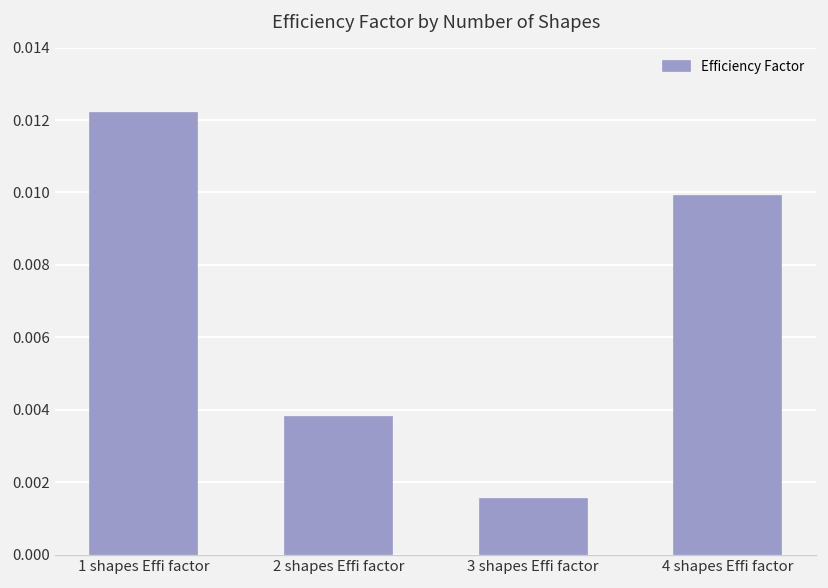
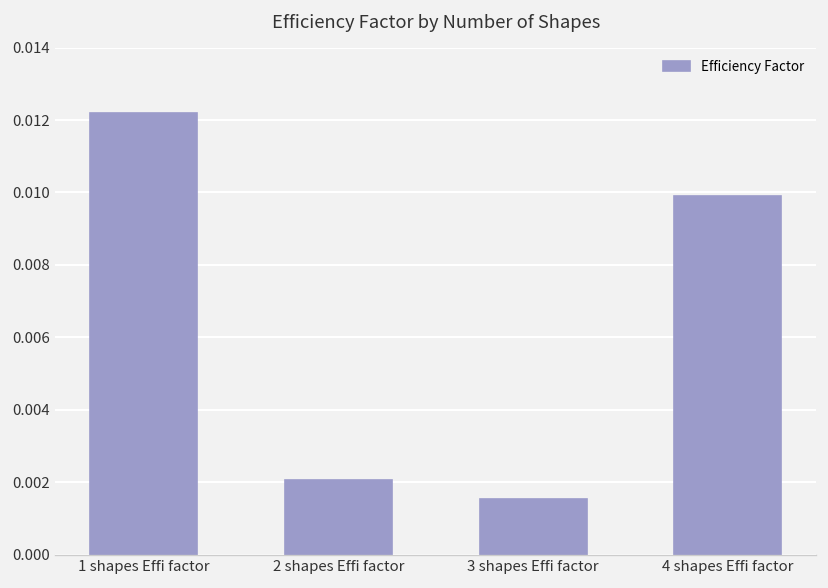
  {
    "1 shapes Effi factor": 0.0122,
-   "2 shapes Effi factor": 0.0038,
+   "2 shapes Effi factor": 0.0020,
    "3 shapes Effi factor": 0.0015,
    "4 shapes Effi factor": 0.0099
  }
